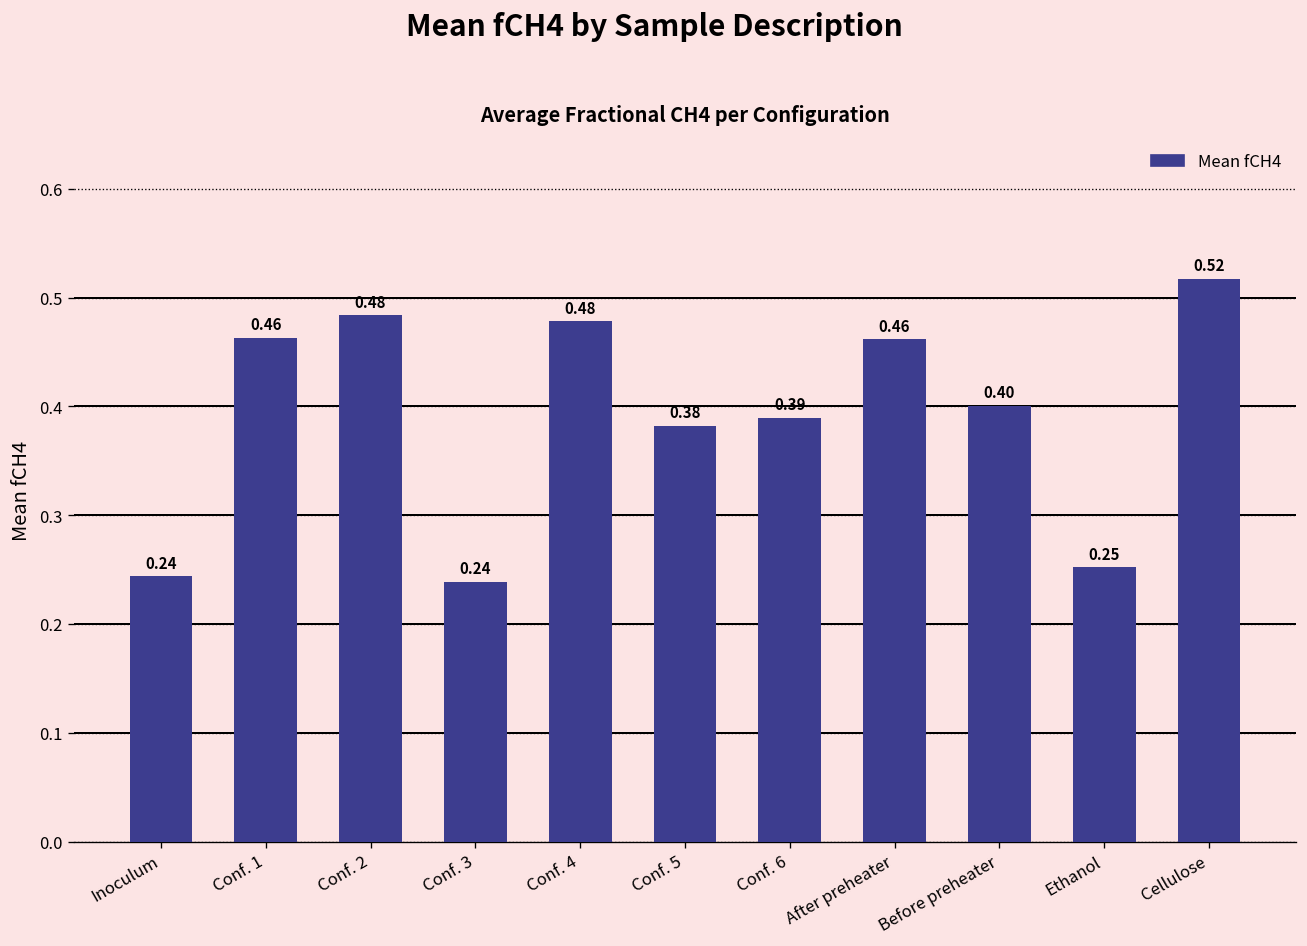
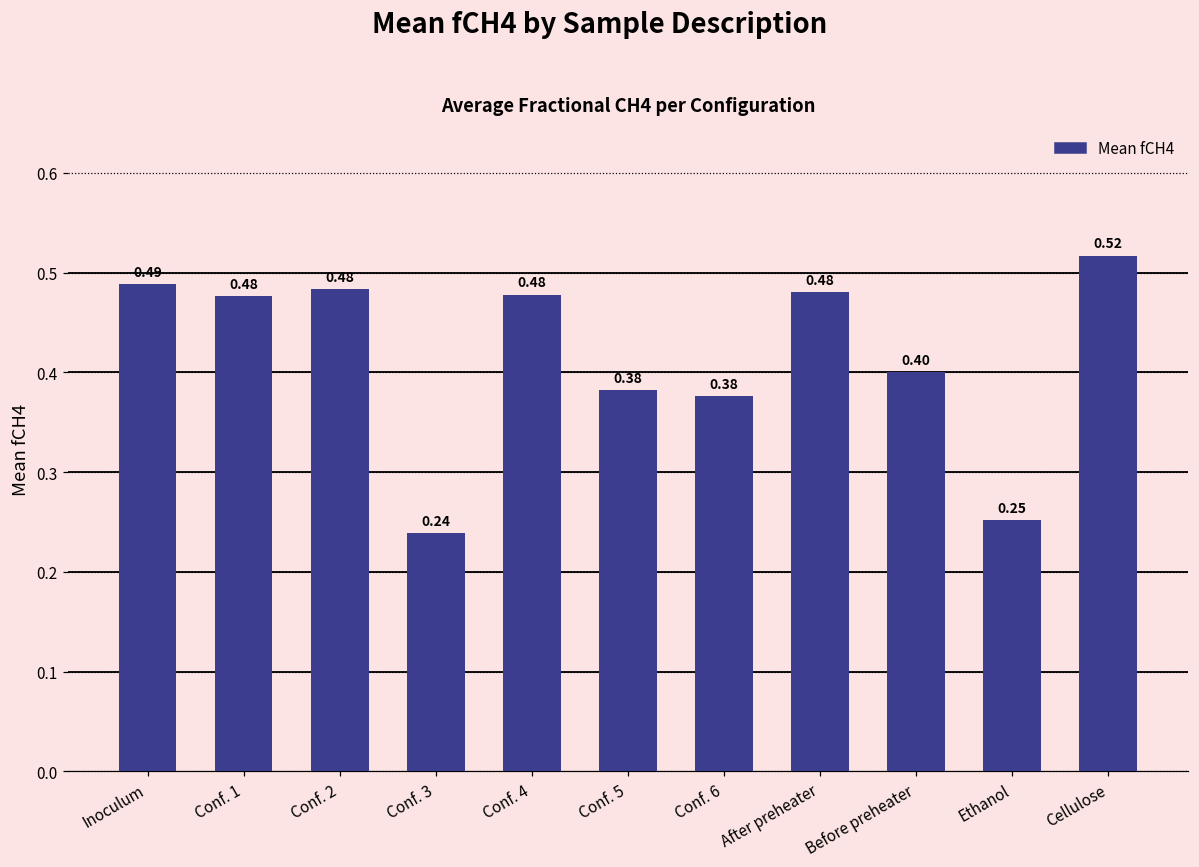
  {
-   "Inoculum": 0.24,
-   "Conf. 1": 0.46,
+   "Inoculum": 0.49,
+   "Conf. 1": 0.48,
    "Conf. 2": 0.48,
    "Conf. 3": 0.24,
    "Conf. 4": 0.48,
    "Conf. 5": 0.38,
-   "Conf. 6": 0.39,
-   "After preheater": 0.46,
+   "Conf. 6": 0.38,
+   "After preheater": 0.48,
    "Before preheater": 0.40,
    "Ethanol": 0.25,
    "Cellulose": 0.52
  }
